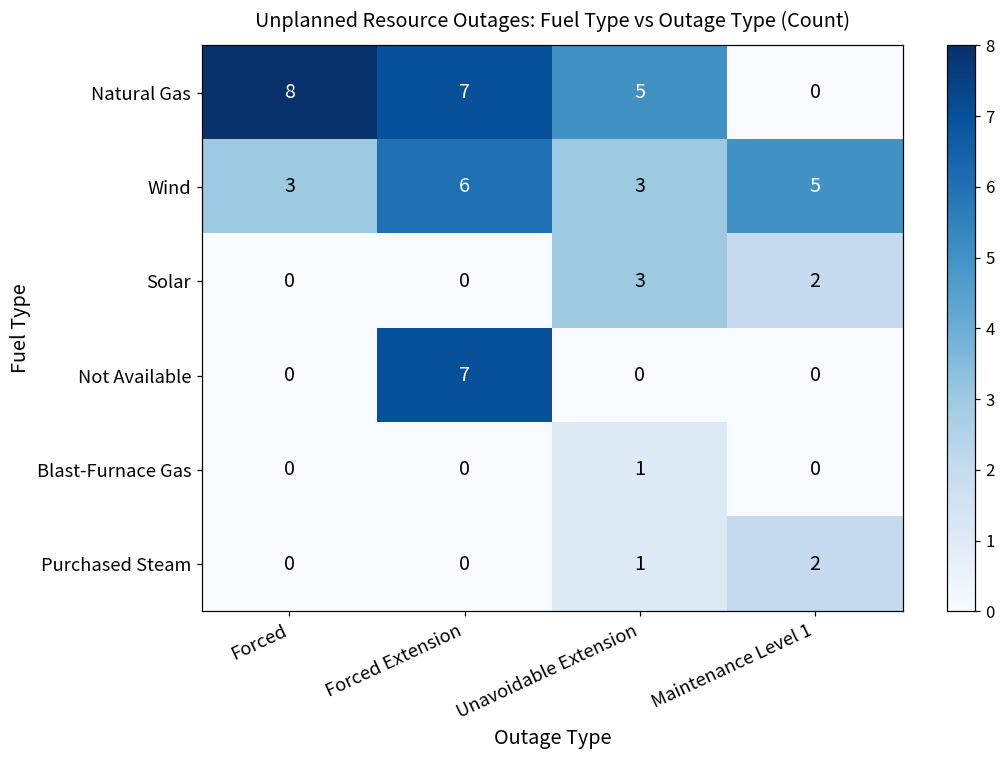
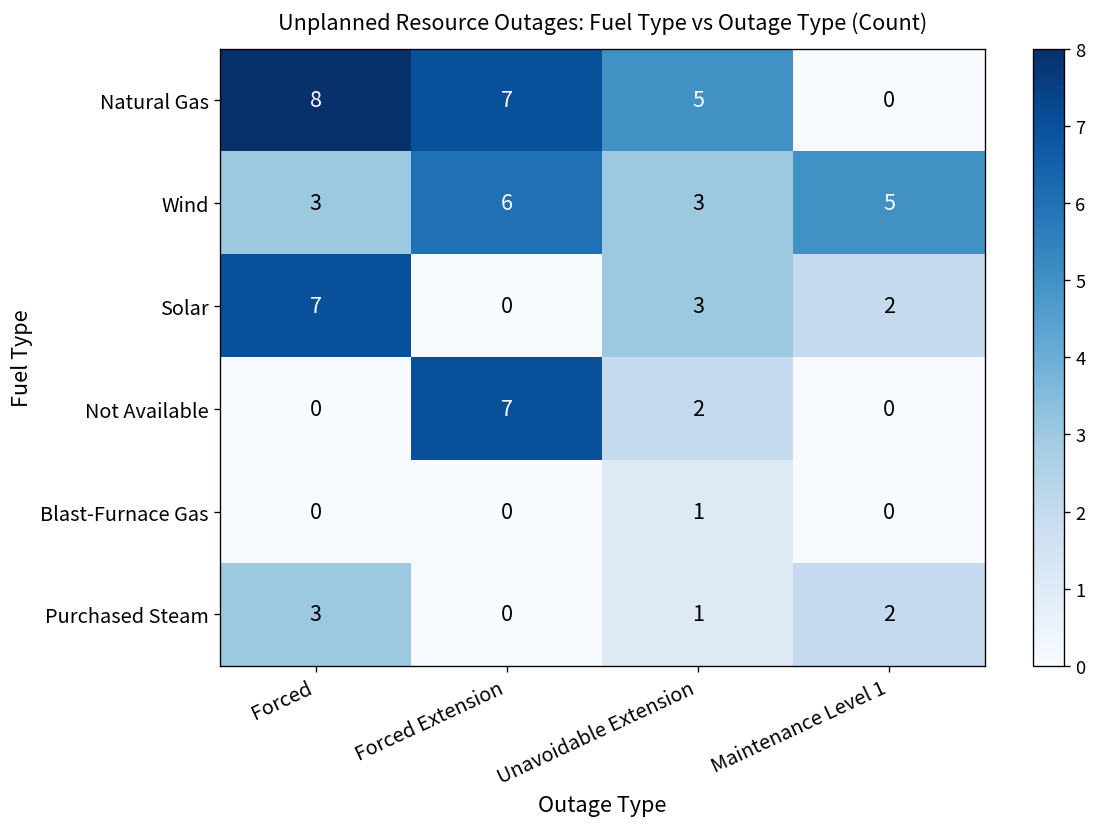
  {
    "Natural Gas": {
      "Forced": 8,
      "Forced Extension": 7,
      "Unavoidable Extension": 5,
      "Maintenance Level 1": 0
    },
    "Wind": {
      "Forced": 3,
      "Forced Extension": 6,
      "Unavoidable Extension": 3,
      "Maintenance Level 1": 5
    },
    "Solar": {
-     "Forced": 0,
+     "Forced": 7,
      "Forced Extension": 0,
      "Unavoidable Extension": 3,
      "Maintenance Level 1": 2
    },
    "Not Available": {
      "Forced": 0,
      "Forced Extension": 7,
-     "Unavoidable Extension": 0,
+     "Unavoidable Extension": 2,
      "Maintenance Level 1": 0
    },
    "Blast-Furnace Gas": {
      "Forced": 0,
      "Forced Extension": 0,
      "Unavoidable Extension": 1,
      "Maintenance Level 1": 0
    },
    "Purchased Steam": {
-     "Forced": 0,
+     "Forced": 3,
      "Forced Extension": 0,
      "Unavoidable Extension": 1,
      "Maintenance Level 1": 2
    }
  }
